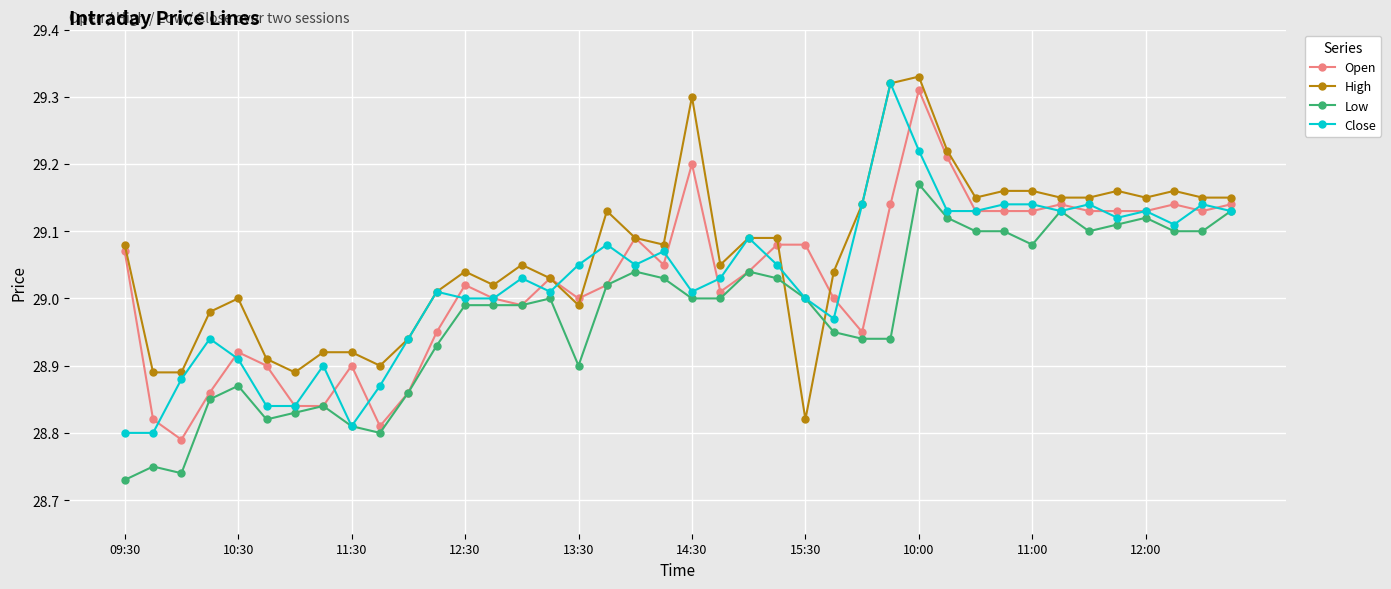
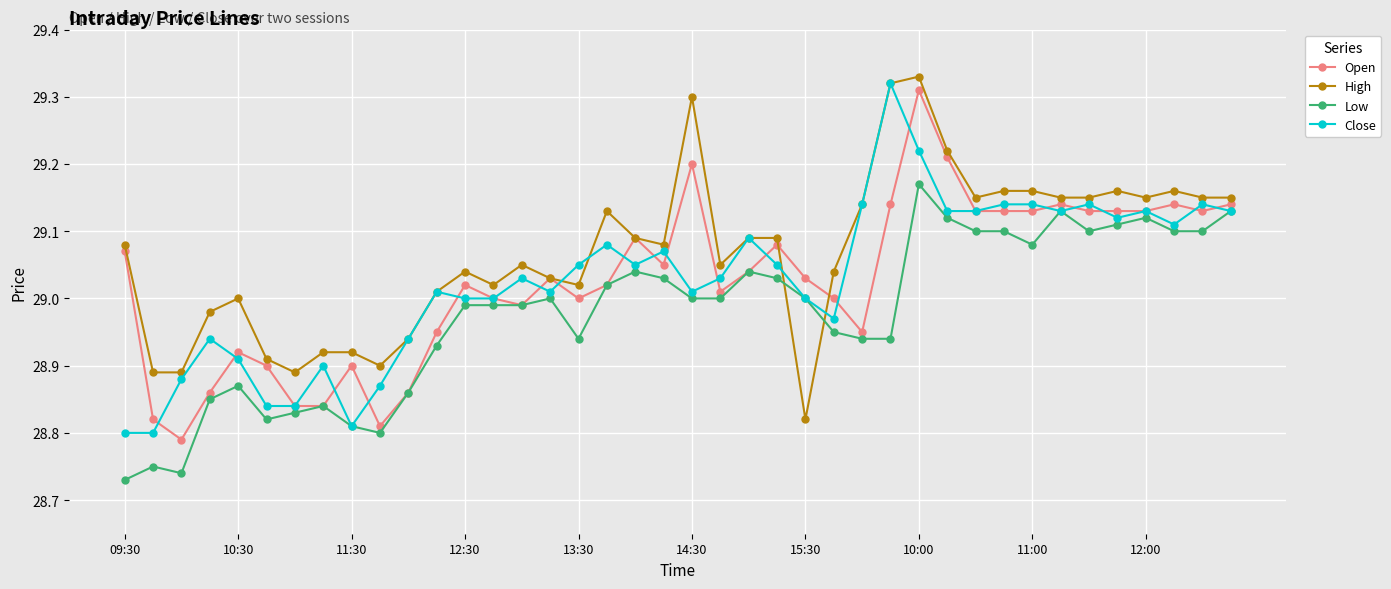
  {
    "Open": {
      "13:30": 29.00,
      "14:30": 29.20,
-     "15:30": 29.08
+     "15:30": 29.03
    },
    "High": {
-     "13:30": 28.99,
+     "13:30": 29.02,
      "14:30": 29.30,
      "15:30": 28.82
    },
    "Low": {
-     "13:30": 28.90,
+     "13:30": 28.94,
      "14:30": 29.00
    },
    "Close": {
      "13:30": 29.05,
      "14:30": 29.01
    }
  }
